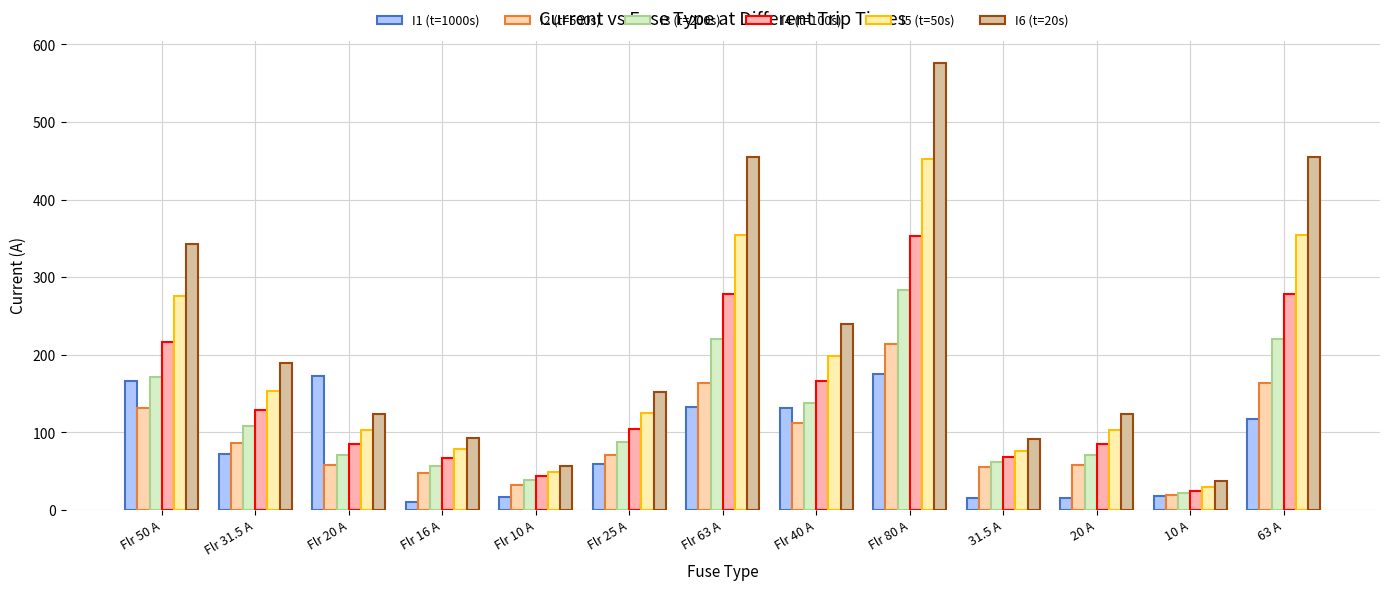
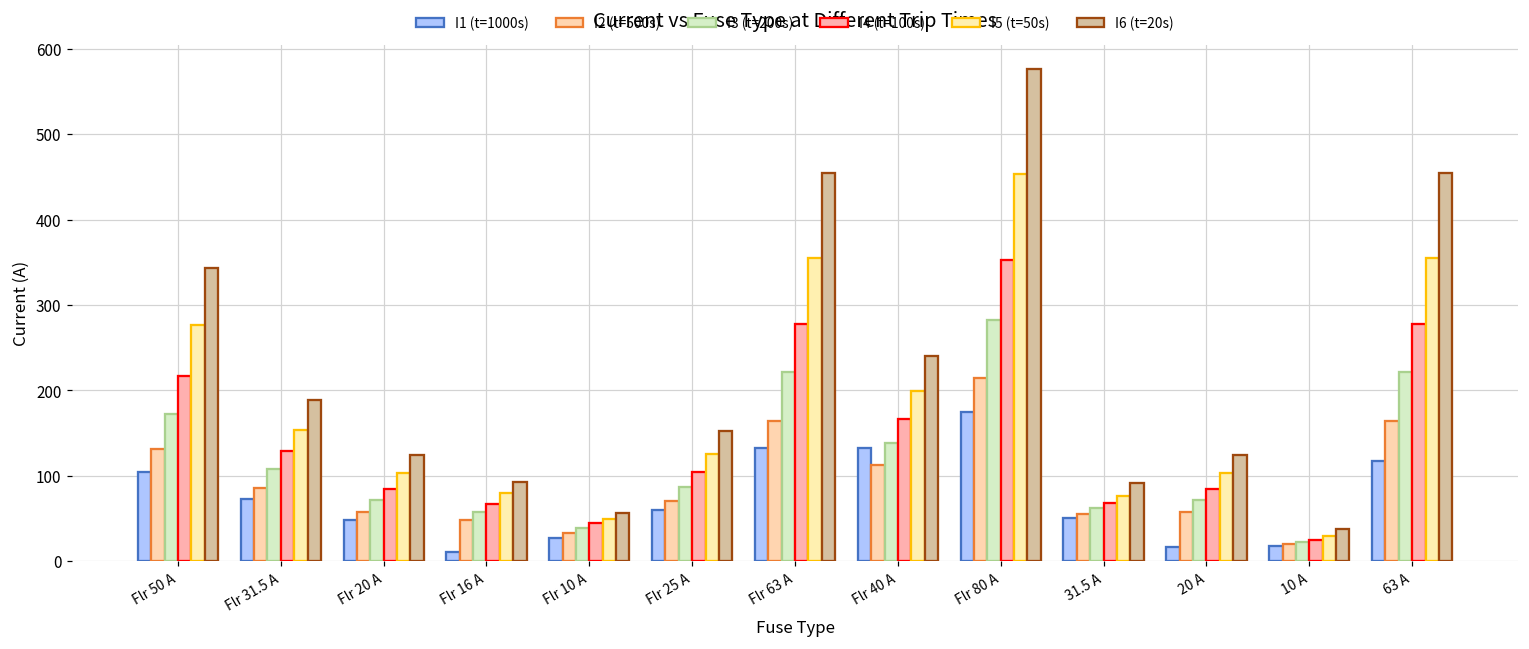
  {
    "I1 (t=1000s)": {
-     "Flr 50 A": 170,
+     "Flr 50 A": 100,
      "Flr 31.5 A": 70,
-     "Flr 20 A": 170,
+     "Flr 20 A": 50,
      "Flr 16 A": 10,
-     "Flr 10 A": 20,
+     "Flr 10 A": 30,
      "Flr 25 A": 60,
      "Flr 63 A": 130,
      "Flr 40 A": 130,
      "Flr 80 A": 180,
-     "31.5 A": 20,
+     "31.5 A": 50,
      "20 A": 20,
      "10 A": 20,
      "63 A": 120
    }
  }
